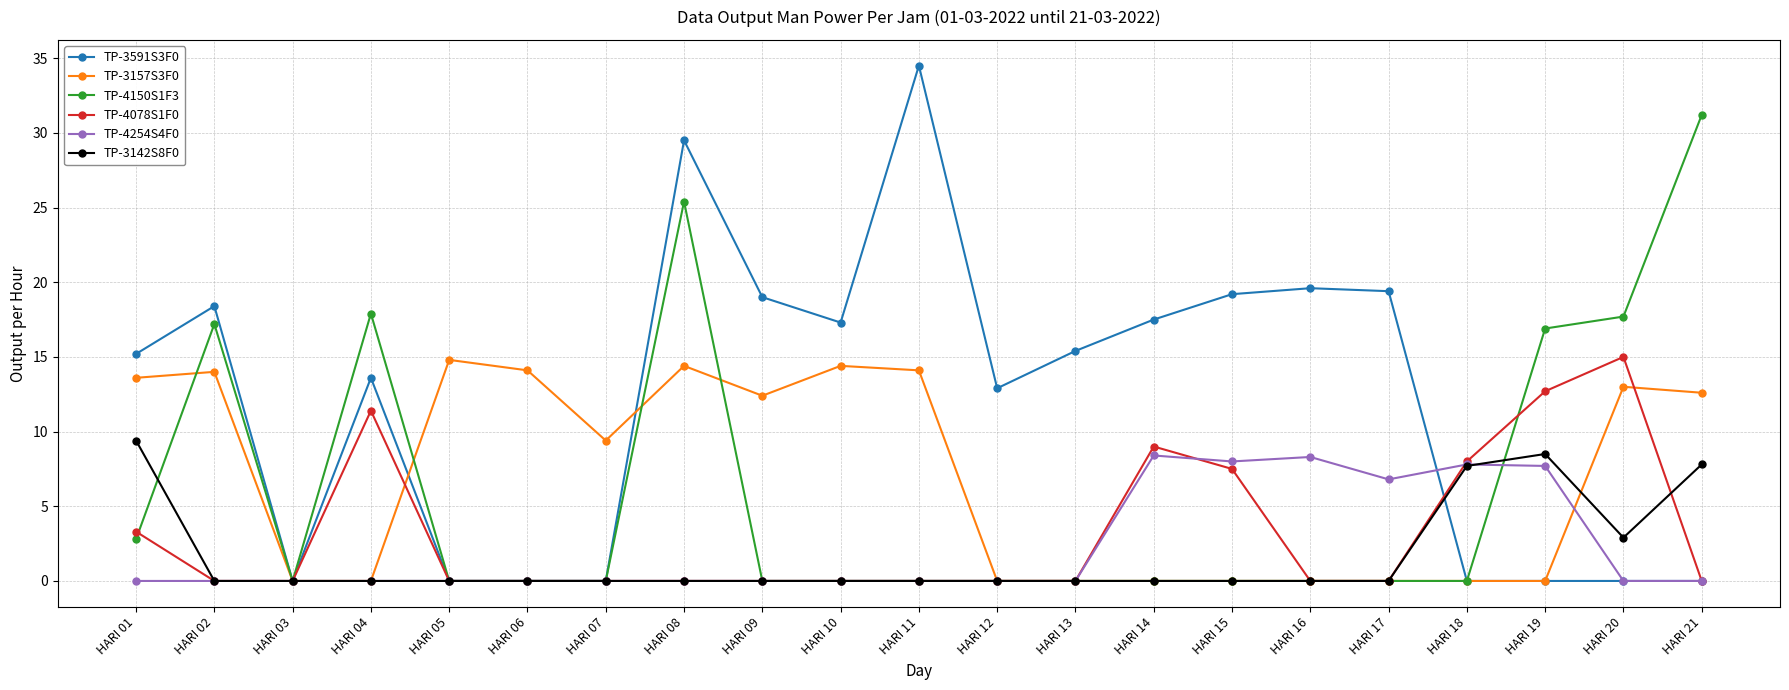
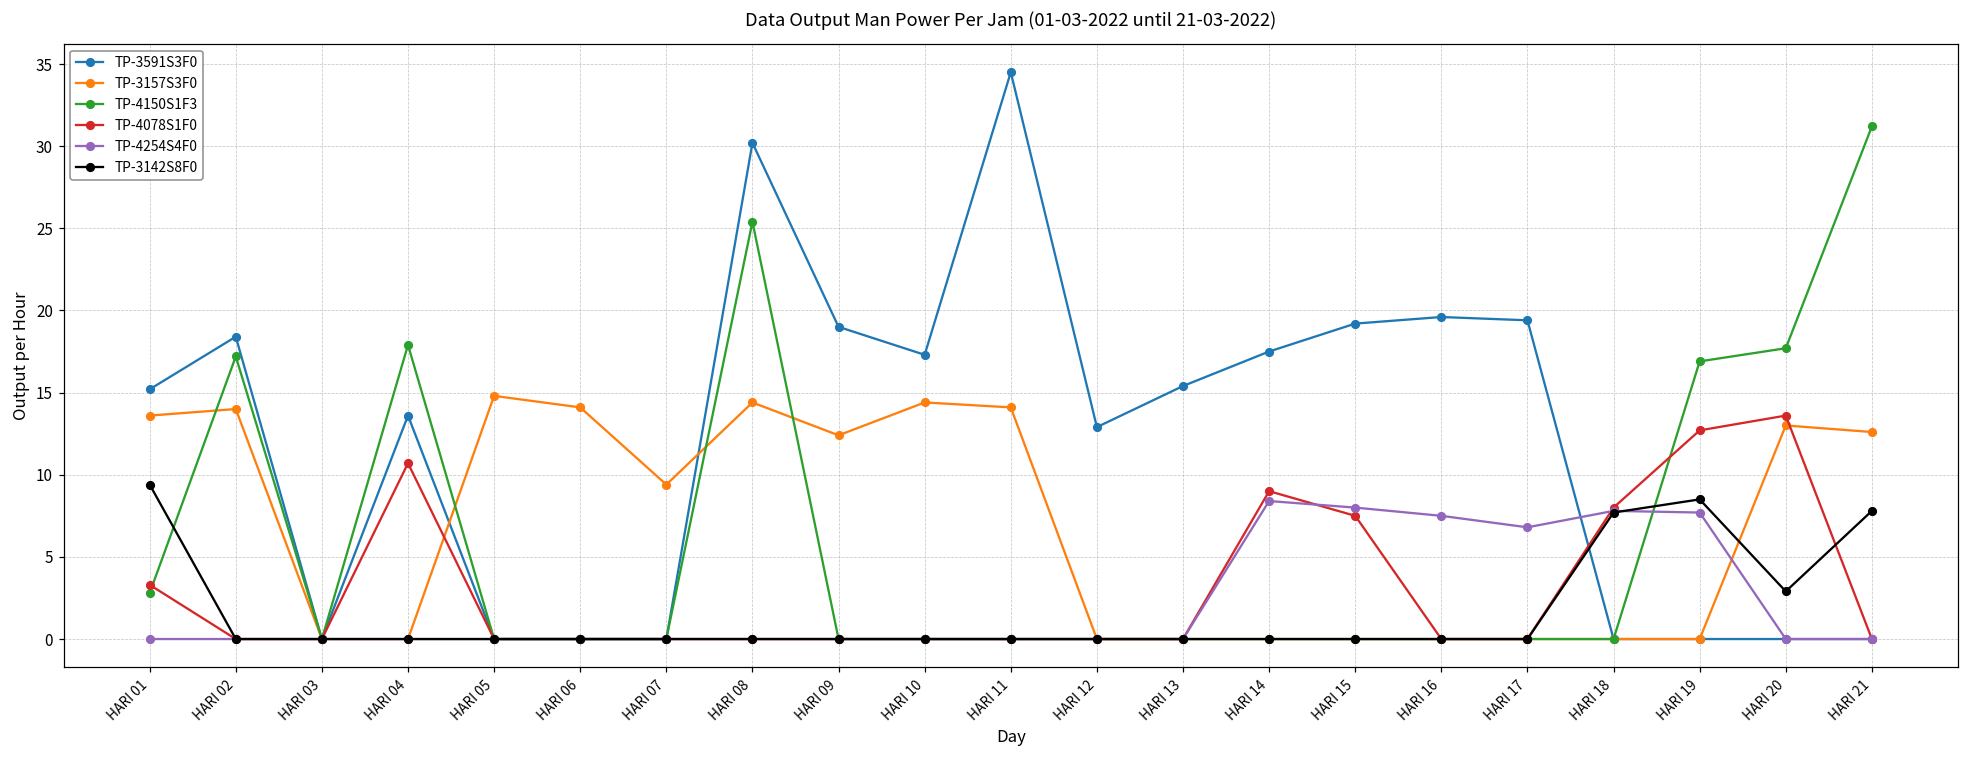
  {
    "TP-3591S3F0": {
      "HARI 01": 15.2,
      "HARI 02": 18.4,
      "HARI 04": 13.6,
-     "HARI 08": 29.5,
+     "HARI 08": 30.2,
      "HARI 09": 19.0,
      "HARI 10": 17.3,
      "HARI 11": 34.5,
      "HARI 12": 12.9,
      "HARI 13": 15.4,
      "HARI 14": 17.5,
      "HARI 15": 19.2,
      "HARI 16": 19.6,
      "HARI 17": 19.4
    },
    "TP-3157S3F0": {
      "HARI 01": 13.6,
      "HARI 02": 14.0,
      "HARI 05": 14.8,
      "HARI 06": 14.1,
      "HARI 07": 9.4,
      "HARI 08": 14.4,
      "HARI 09": 12.4,
      "HARI 10": 14.4,
      "HARI 11": 14.1,
      "HARI 20": 13.0,
      "HARI 21": 12.6
    },
    "TP-4150S1F3": {
      "HARI 01": 2.8,
      "HARI 02": 17.2,
      "HARI 04": 17.9,
      "HARI 08": 25.4,
      "HARI 19": 16.9,
      "HARI 20": 17.7,
      "HARI 21": 31.2
    },
    "TP-4078S1F0": {
      "HARI 01": 3.3,
-     "HARI 04": 11.4,
+     "HARI 04": 10.7,
      "HARI 14": 9.0,
      "HARI 15": 7.5,
      "HARI 18": 8.0,
      "HARI 19": 12.7,
-     "HARI 20": 15.0
+     "HARI 20": 13.6
    },
    "TP-4254S4F0": {
      "HARI 01": 0.0,
      "HARI 14": 8.4,
      "HARI 15": 8.0,
-     "HARI 16": 8.3,
+     "HARI 16": 7.5,
      "HARI 17": 6.8,
      "HARI 19": 7.7
    },
    "TP-3142S8F0": {
      "HARI 01": 9.4,
      "HARI 19": 8.5,
      "HARI 20": 2.9,
      "HARI 21": 7.8
    }
  }
